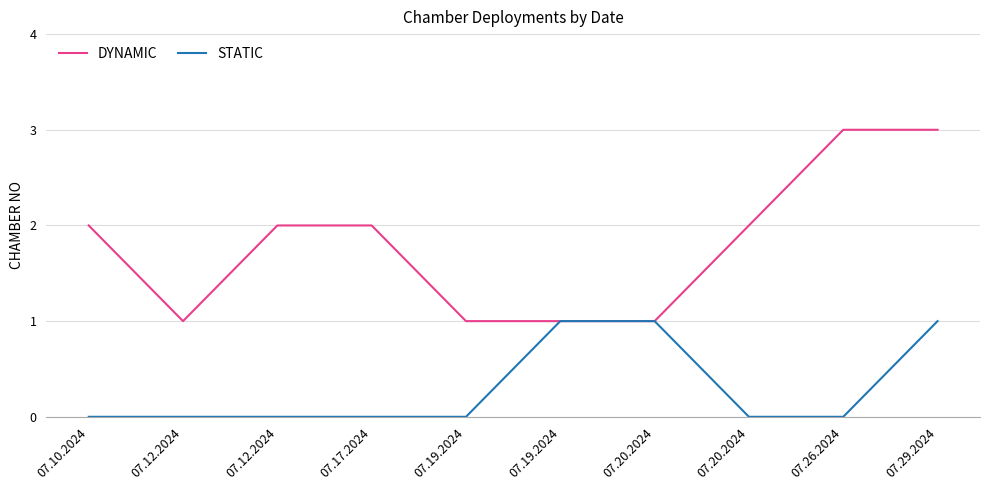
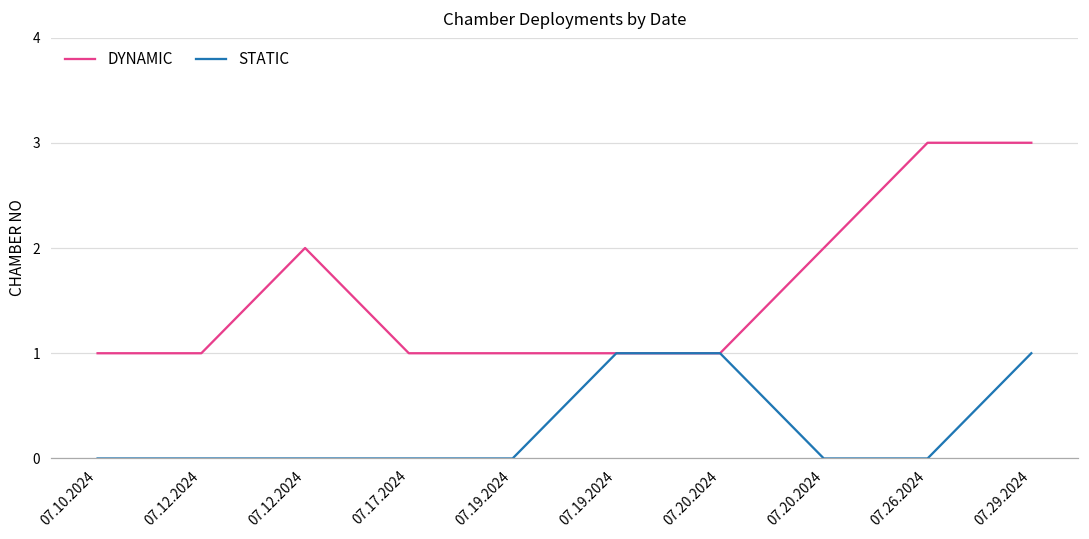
  {
    "DYNAMIC": {
-     "07.10.2024": 2,
-     "07.17.2024": 2,
+     "07.10.2024": 1,
+     "07.17.2024": 1,
      "07.26.2024": 3,
      "07.29.2024": 3
    },
    "STATIC": {
      "07.10.2024": 0,
      "07.17.2024": 0,
      "07.26.2024": 0,
      "07.29.2024": 1
    }
  }
